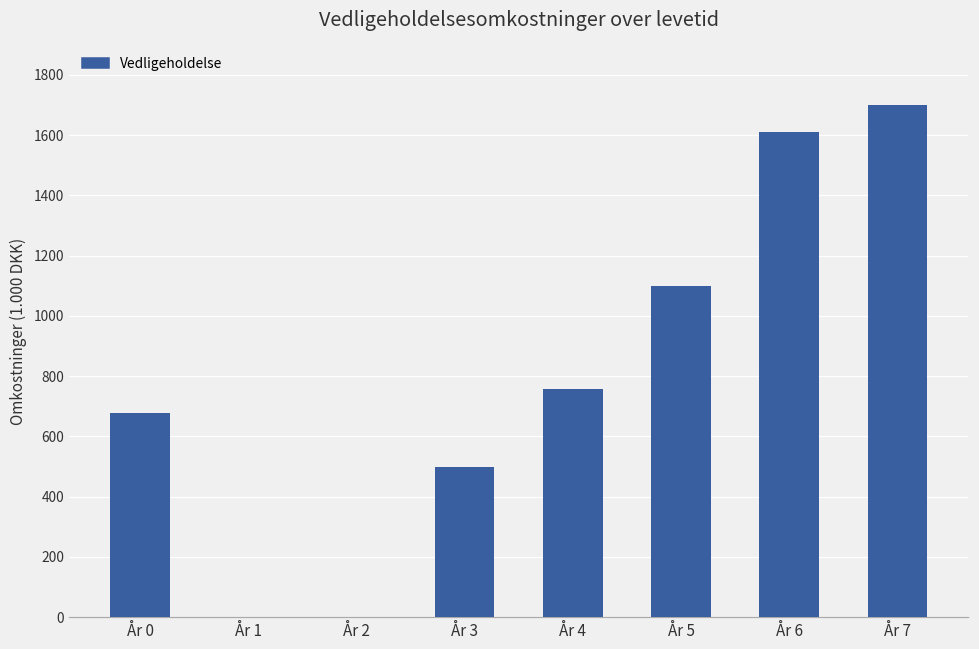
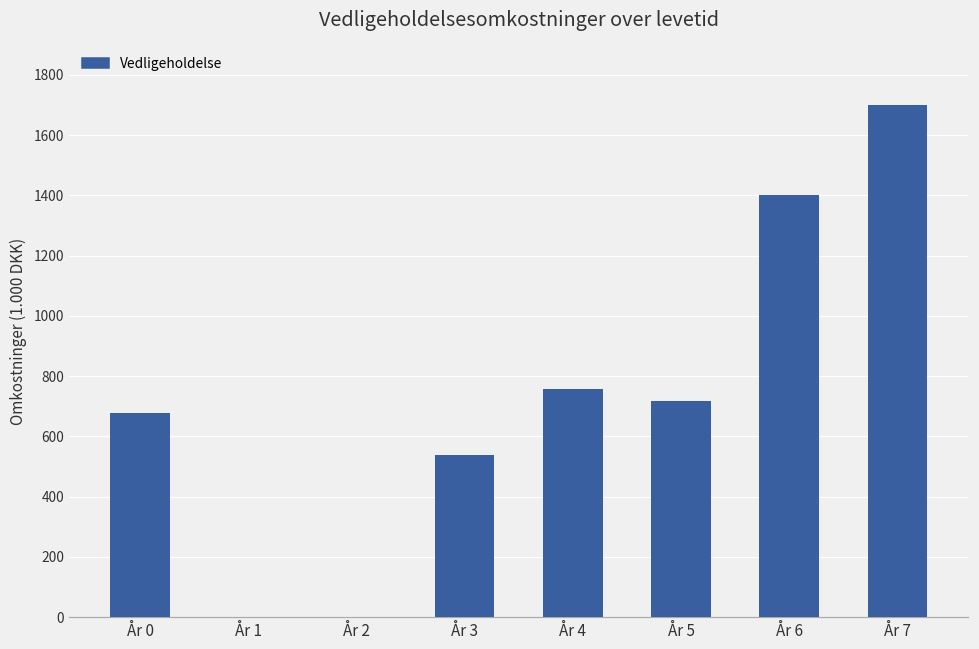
  {
    "År 0": 680,
    "År 1": 0,
    "År 2": 0,
-   "År 3": 500,
+   "År 3": 540,
    "År 4": 760,
-   "År 5": 1100,
-   "År 6": 1610,
+   "År 5": 720,
+   "År 6": 1400,
    "År 7": 1700
  }
